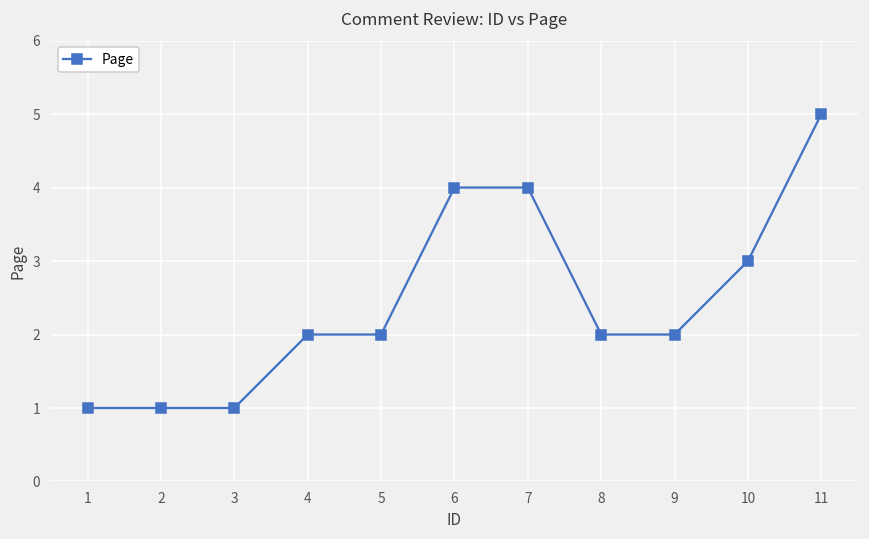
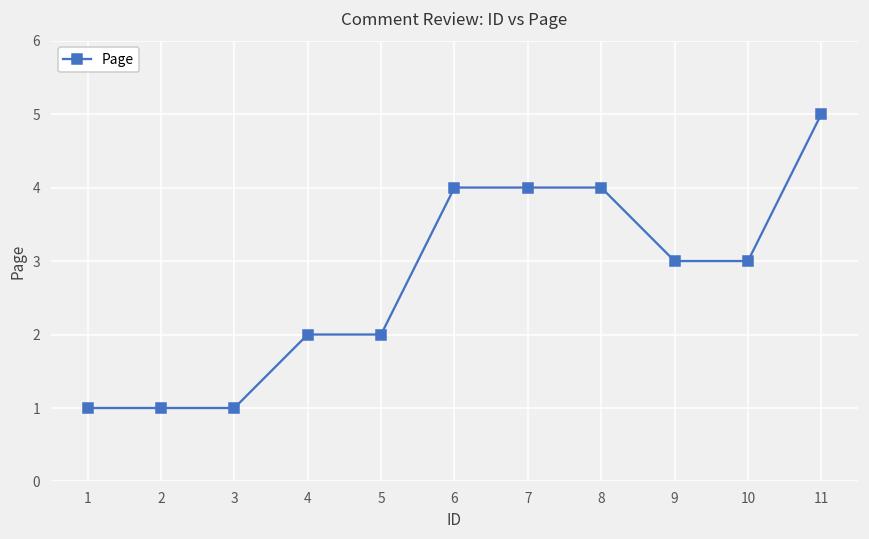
  {
    "1": 1,
    "2": 1,
    "3": 1,
    "4": 2,
    "5": 2,
    "6": 4,
    "7": 4,
-   "8": 2,
-   "9": 2,
+   "8": 4,
+   "9": 3,
    "10": 3,
    "11": 5
  }
